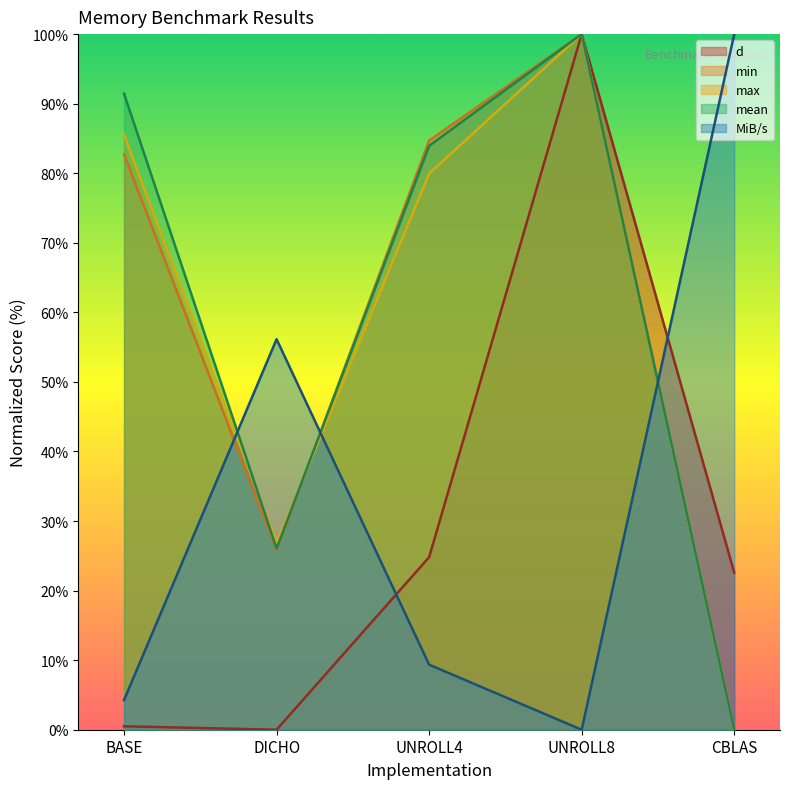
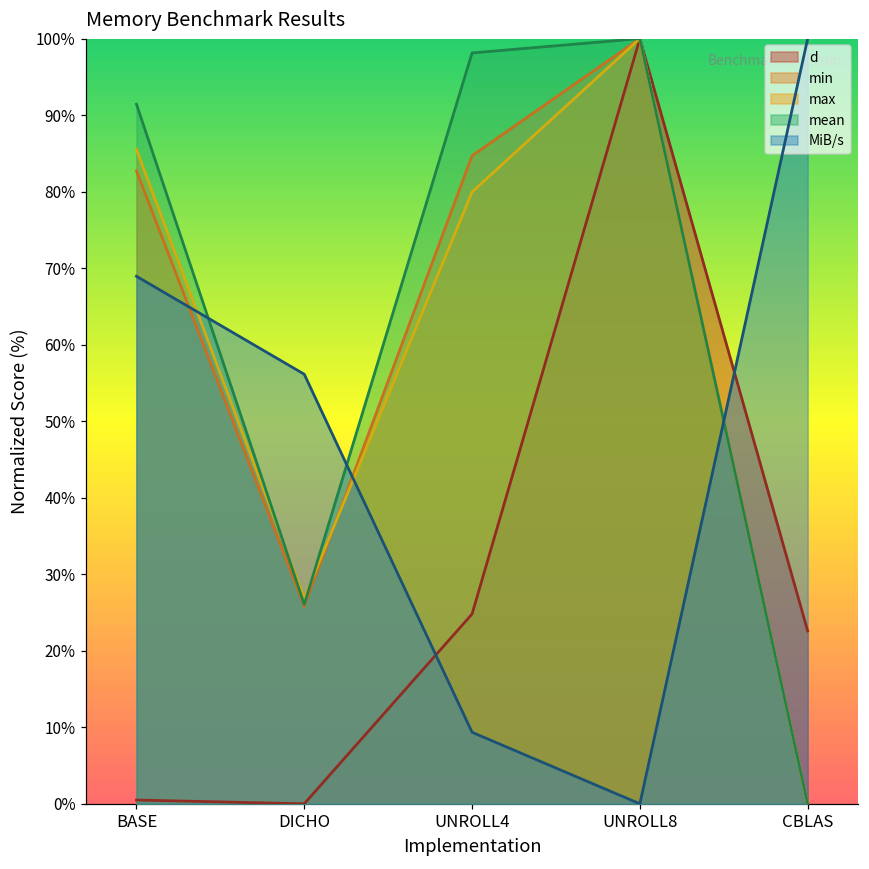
  {
    "mean": {
      "BASE": "91%",
-     "UNROLL4": "84%"
+     "UNROLL4": "98%"
    },
    "MiB/s": {
-     "BASE": "4%",
+     "BASE": "69%",
      "DICHO": "56%",
      "UNROLL4": "9%",
      "UNROLL8": "0%",
      "CBLAS": "100%"
    }
  }
